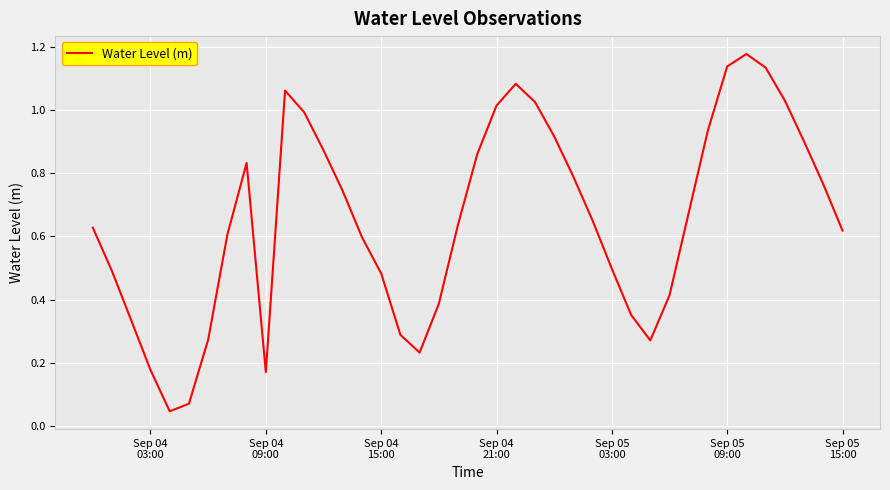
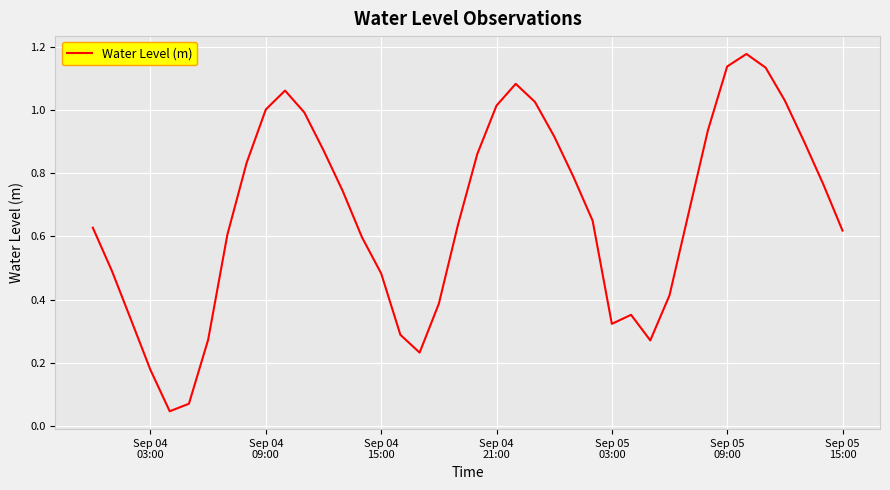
  {
    "Sep 04 03:00": 0.18,
-   "Sep 04 09:00": 0.17,
+   "Sep 04 09:00": 1.00,
    "Sep 04 15:00": 0.48,
    "Sep 04 21:00": 1.01,
-   "Sep 05 03:00": 0.50,
+   "Sep 05 03:00": 0.32,
    "Sep 05 09:00": 1.14,
    "Sep 05 15:00": 0.62
  }
